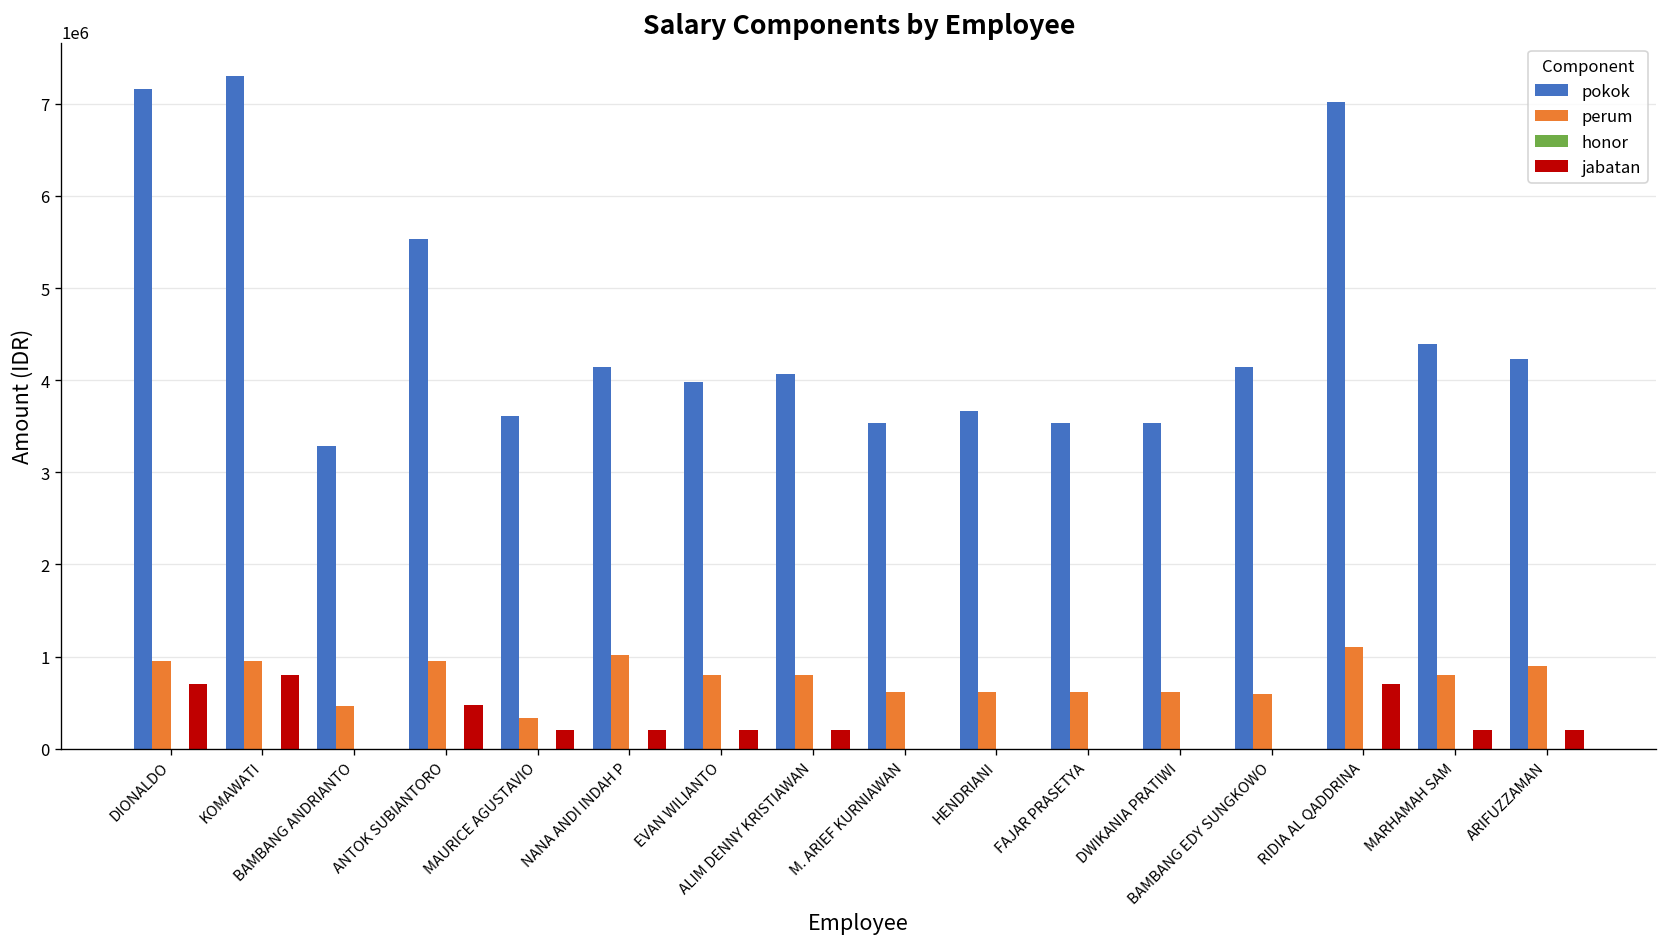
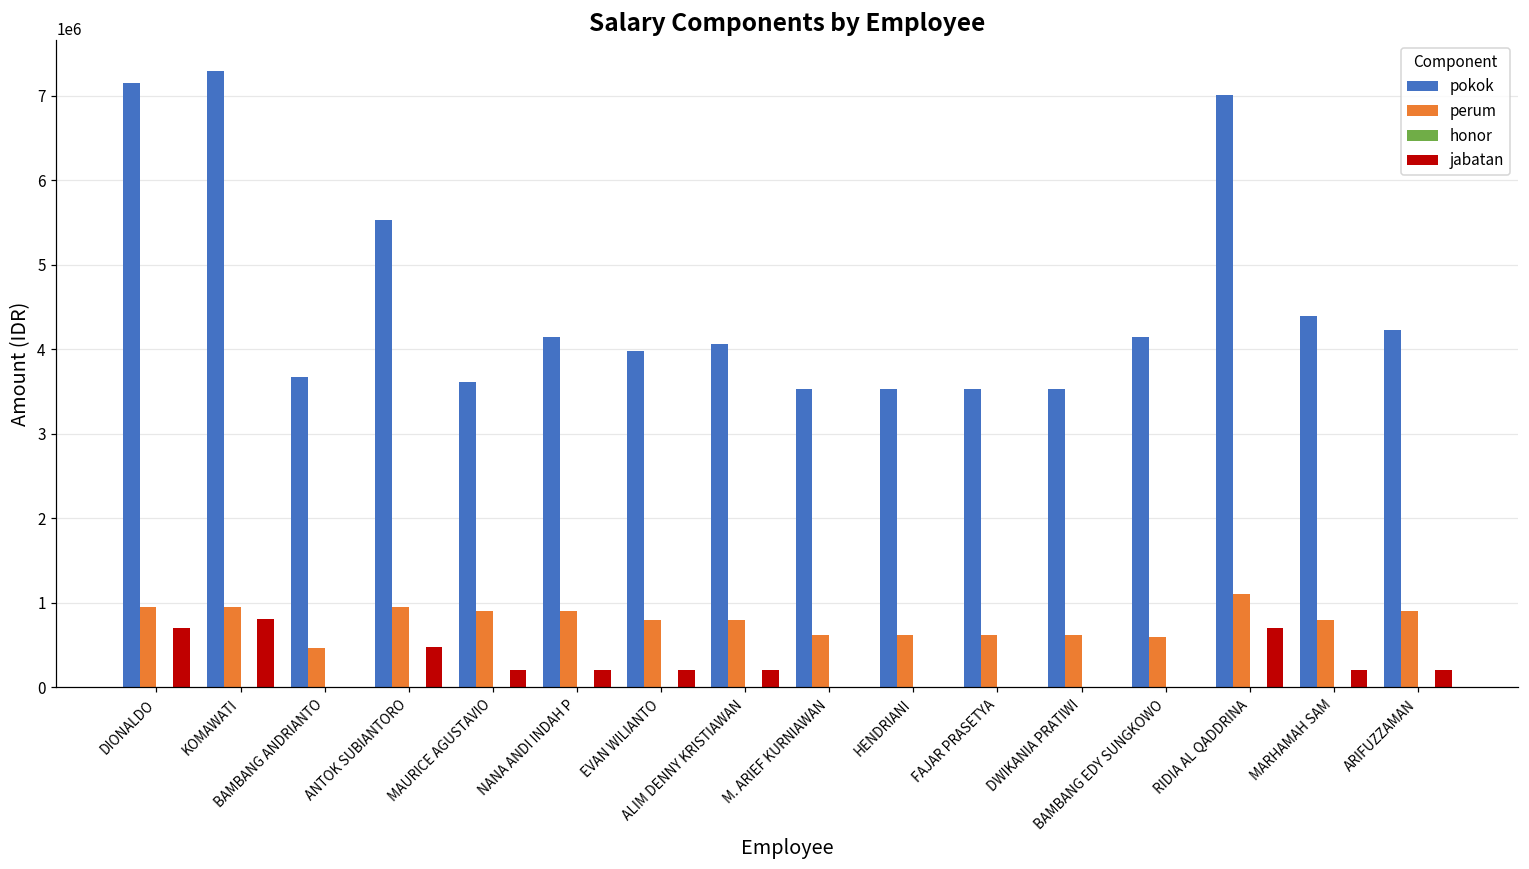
  {
    "pokok": {
      "DIONALDO": 7200000,
      "KOMAWATI": 7300000,
-     "BAMBANG ANDRIANTO": 3300000,
+     "BAMBANG ANDRIANTO": 3700000,
      "ANTOK SUBIANTORO": 5500000,
      "MAURICE AGUSTAVIO": 3600000,
      "NANA ANDI INDAH P": 4100000,
      "EVAN WILIANTO": 4000000,
      "ALIM DENNY KRISTIAWAN": 4100000,
      "M. ARIEF KURNIAWAN": 3500000,
-     "HENDRIANI": 3700000,
+     "HENDRIANI": 3500000,
      "FAJAR PRASETYA": 3500000,
      "DWIKANIA PRATIWI": 3500000,
      "BAMBANG EDY SUNGKOWO": 4100000,
      "RIDIA AL QADDRINA": 7000000,
      "MARHAMAH SAM": 4400000,
      "ARIFUZZAMAN": 4200000
    },
    "perum": {
      "DIONALDO": 1000000,
      "KOMAWATI": 1000000,
      "BAMBANG ANDRIANTO": 500000,
      "ANTOK SUBIANTORO": 1000000,
-     "MAURICE AGUSTAVIO": 300000,
-     "NANA ANDI INDAH P": 1000000,
+     "MAURICE AGUSTAVIO": 900000,
+     "NANA ANDI INDAH P": 900000,
      "EVAN WILIANTO": 800000,
      "ALIM DENNY KRISTIAWAN": 800000,
      "M. ARIEF KURNIAWAN": 600000,
      "HENDRIANI": 600000,
      "FAJAR PRASETYA": 600000,
      "DWIKANIA PRATIWI": 600000,
      "BAMBANG EDY SUNGKOWO": 600000,
      "RIDIA AL QADDRINA": 1100000,
      "MARHAMAH SAM": 800000,
      "ARIFUZZAMAN": 900000
    },
    "honor": {
      "DIONALDO": 0,
      "KOMAWATI": 0,
      "BAMBANG ANDRIANTO": 0,
      "ANTOK SUBIANTORO": 0,
      "MAURICE AGUSTAVIO": 0,
      "NANA ANDI INDAH P": 0,
      "EVAN WILIANTO": 0,
      "ALIM DENNY KRISTIAWAN": 0,
      "M. ARIEF KURNIAWAN": 0,
      "HENDRIANI": 0,
      "FAJAR PRASETYA": 0,
      "DWIKANIA PRATIWI": 0,
      "BAMBANG EDY SUNGKOWO": 0,
      "RIDIA AL QADDRINA": 0,
      "MARHAMAH SAM": 0,
      "ARIFUZZAMAN": 0
    },
    "jabatan": {
      "DIONALDO": 700000,
      "KOMAWATI": 800000,
      "BAMBANG ANDRIANTO": 0,
      "ANTOK SUBIANTORO": 500000,
      "MAURICE AGUSTAVIO": 200000,
      "NANA ANDI INDAH P": 200000,
      "EVAN WILIANTO": 200000,
      "ALIM DENNY KRISTIAWAN": 200000,
      "M. ARIEF KURNIAWAN": 0,
      "HENDRIANI": 0,
      "FAJAR PRASETYA": 0,
      "DWIKANIA PRATIWI": 0,
      "BAMBANG EDY SUNGKOWO": 0,
      "RIDIA AL QADDRINA": 700000,
      "MARHAMAH SAM": 200000,
      "ARIFUZZAMAN": 200000
    }
  }
